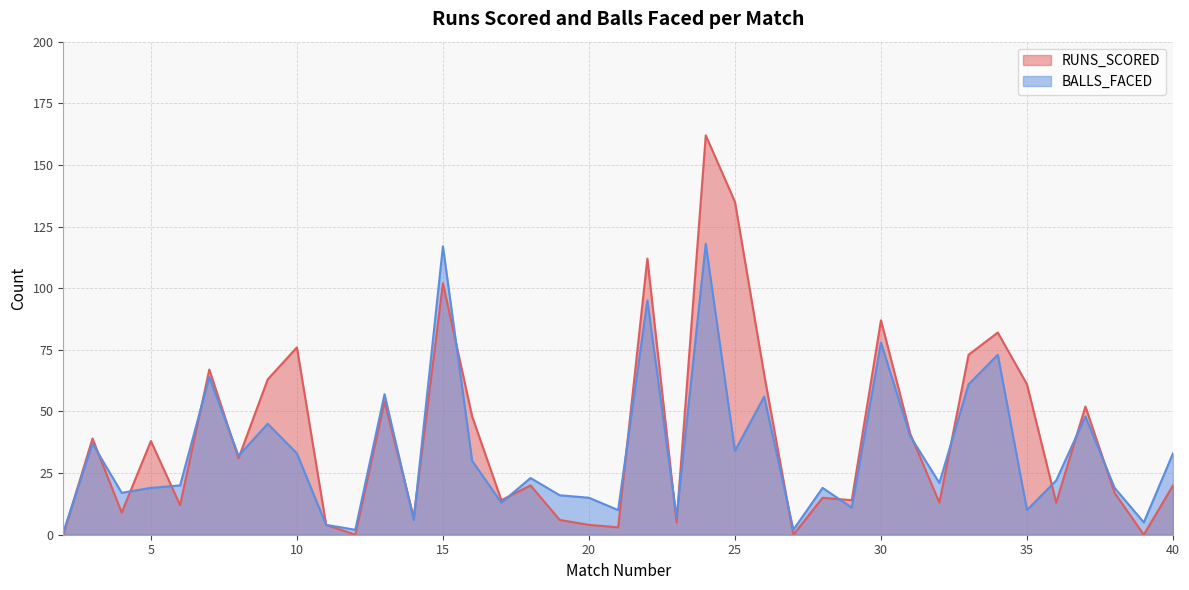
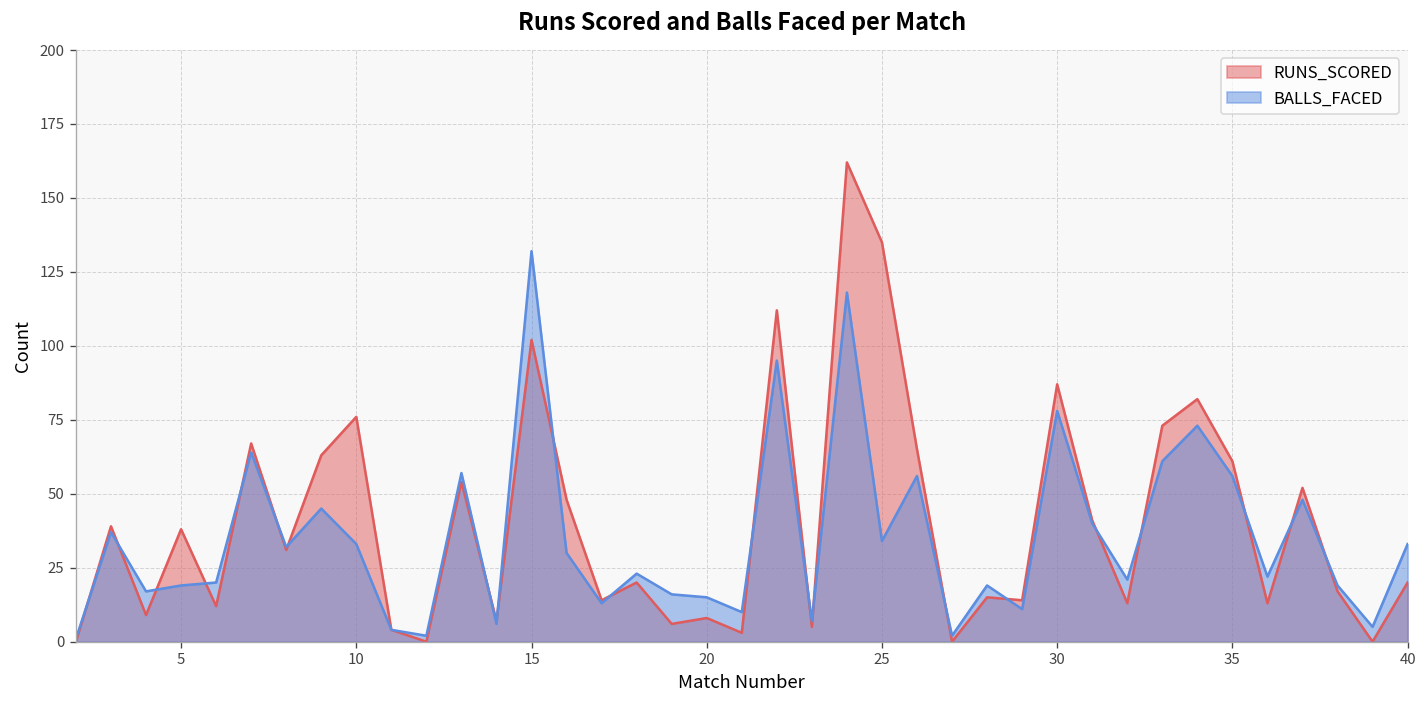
  {
    "RUNS_SCORED": {
      "5": 38,
      "10": 76,
      "15": 102,
-     "20": 4,
+     "20": 8,
      "25": 135,
      "30": 87,
      "35": 61,
      "40": 20
    },
    "BALLS_FACED": {
      "5": 19,
      "10": 33,
-     "15": 117,
+     "15": 132,
      "20": 15,
      "25": 34,
      "30": 78,
-     "35": 10,
+     "35": 56,
      "40": 33
    }
  }
